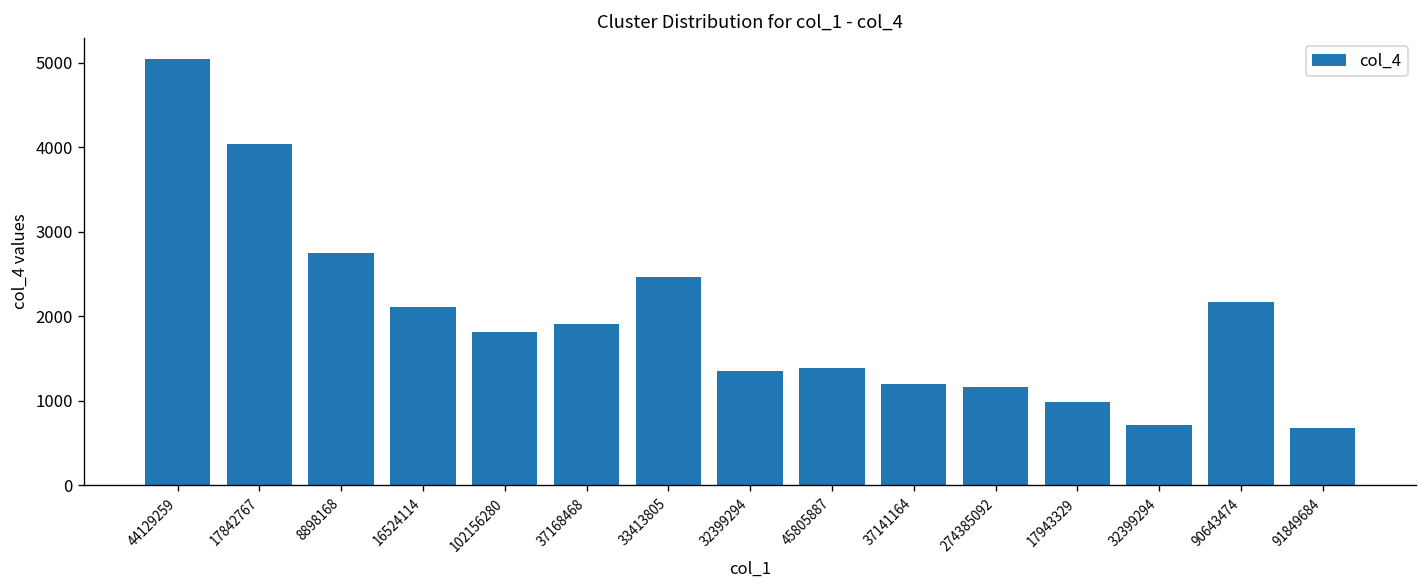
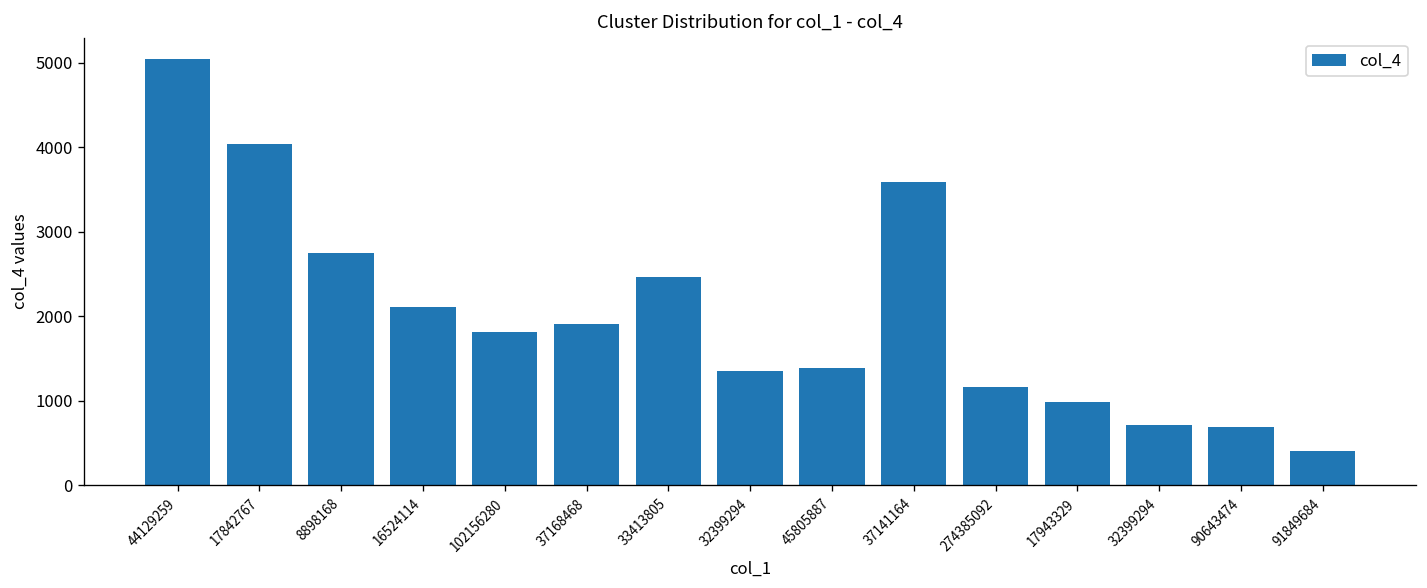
  {
    "44129259": 5000,
    "17842767": 4000,
    "8898168": 2700,
    "16524114": 2100,
    "102156280": 1800,
    "37168468": 1900,
    "33413805": 2500,
    "45805887": 1400,
-   "37141164": 1200,
+   "37141164": 3600,
    "274385092": 1200,
    "17943329": 1000,
-   "90643474": 2200,
-   "91849684": 700
+   "90643474": 700,
+   "91849684": 400
  }
